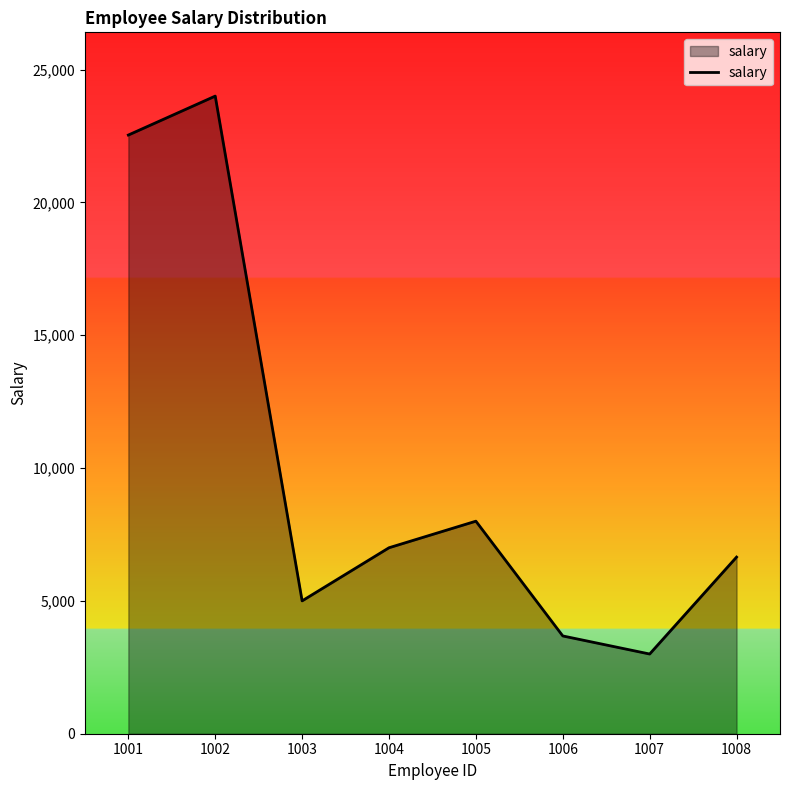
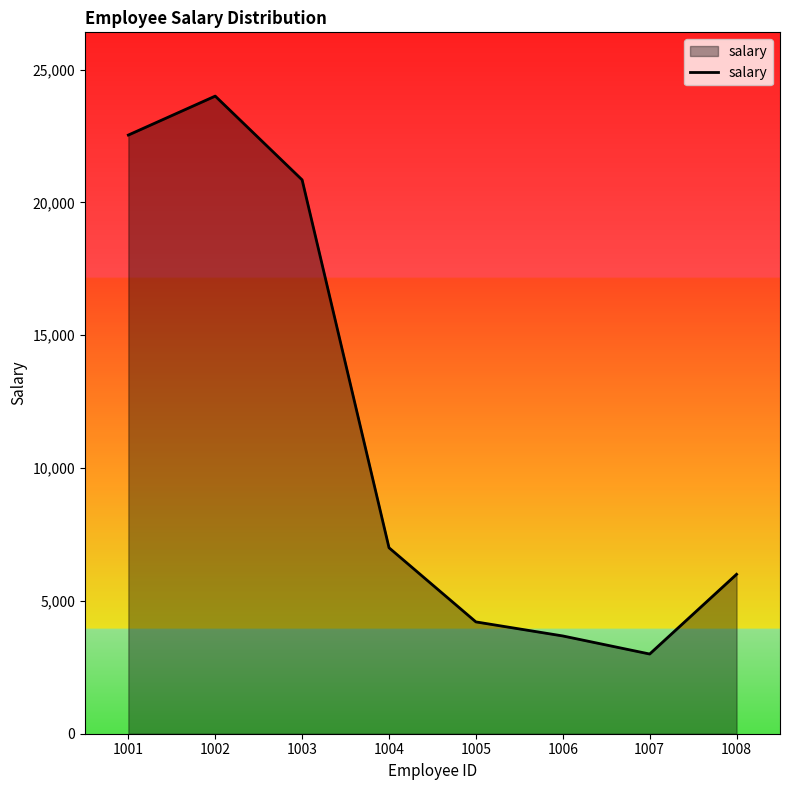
  {
    "1001": "22,500",
    "1002": "24,000",
-   "1003": "5,000",
+   "1003": "20,800",
    "1004": "7,000",
-   "1005": "8,000",
+   "1005": "4,200",
    "1006": "3,700",
    "1007": "3,000",
-   "1008": "6,600"
+   "1008": "6,000"
  }
